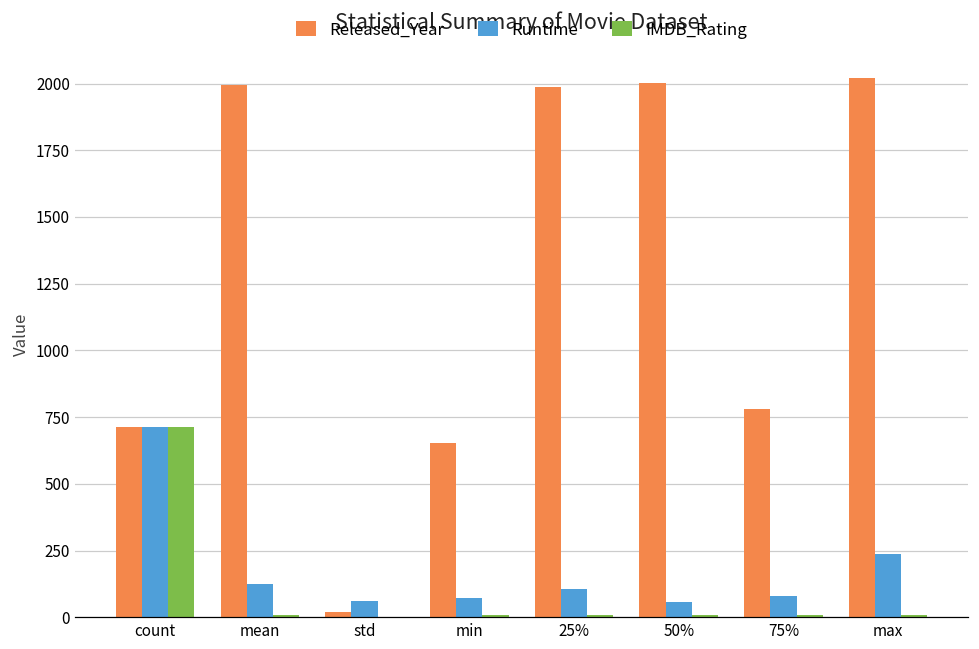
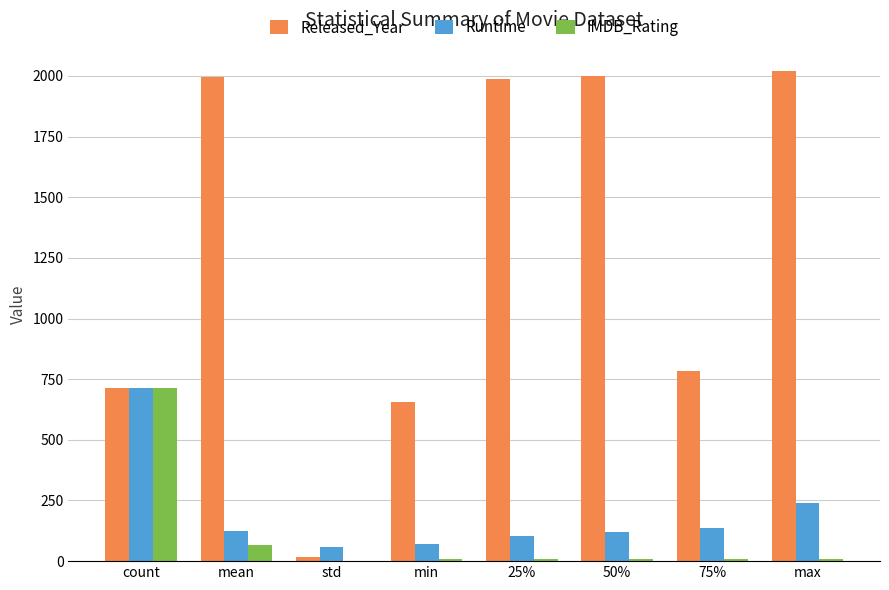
  {
    "Released_Year": {
      "count": 710,
      "mean": 2000,
      "std": 20,
      "min": 650,
      "25%": 1990,
      "50%": 2000,
      "75%": 780,
      "max": 2020
    },
    "Runtime": {
      "count": 710,
      "mean": 120,
      "std": 60,
      "min": 70,
      "25%": 100,
-     "50%": 60,
-     "75%": 80,
+     "50%": 120,
+     "75%": 140,
      "max": 240
    },
    "IMDB_Rating": {
      "count": 710,
-     "mean": 10
+     "mean": 70
    }
  }
